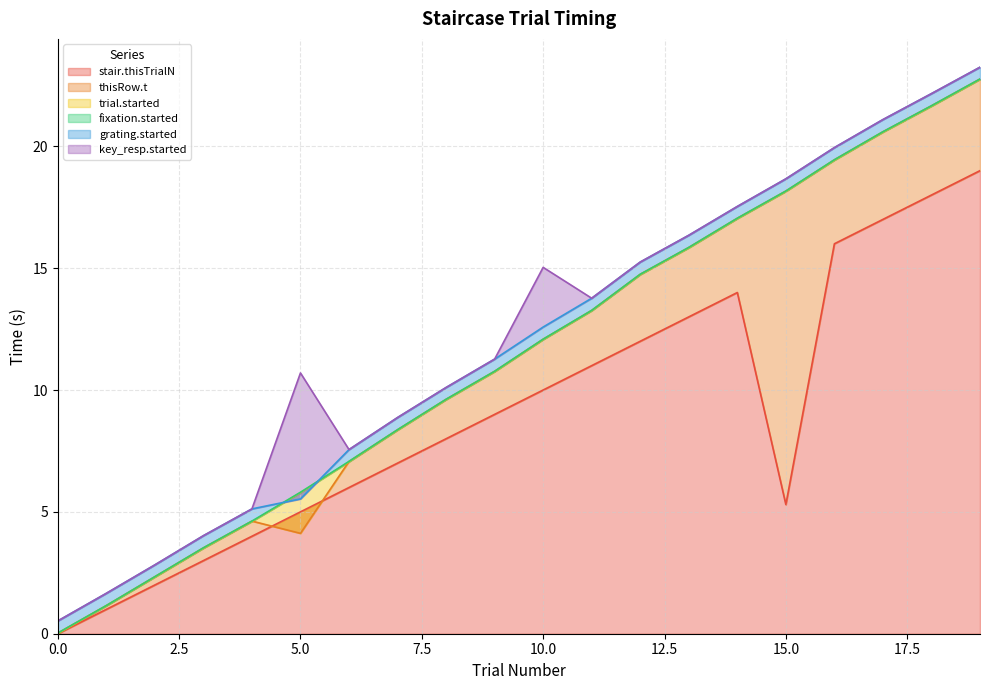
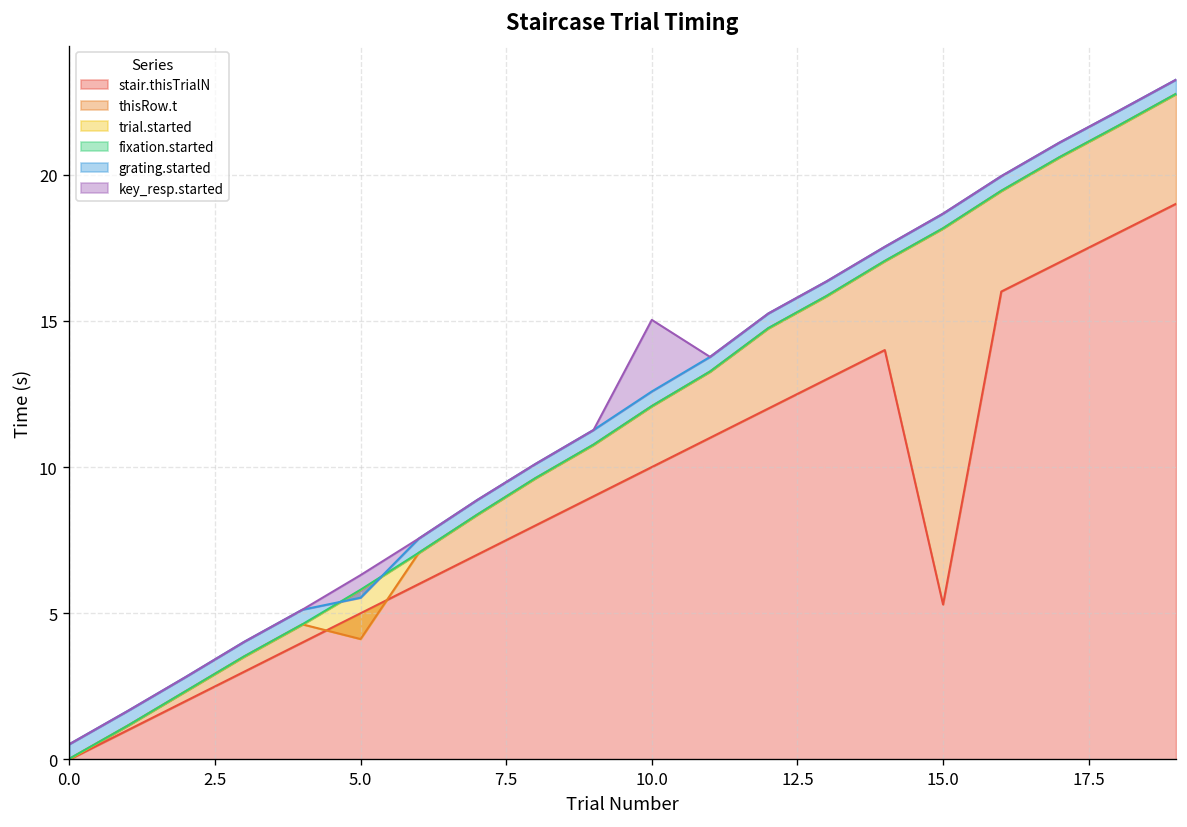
  {
    "key_resp.started": {
-     "5.0": 10.7,
+     "5.0": 6.3,
      "10.0": 15.0
    }
  }
